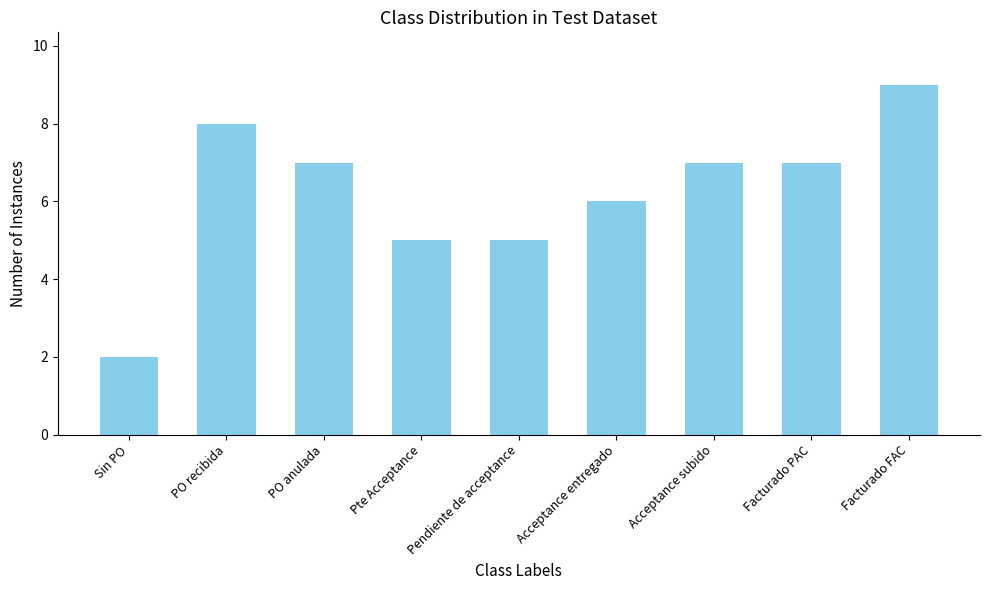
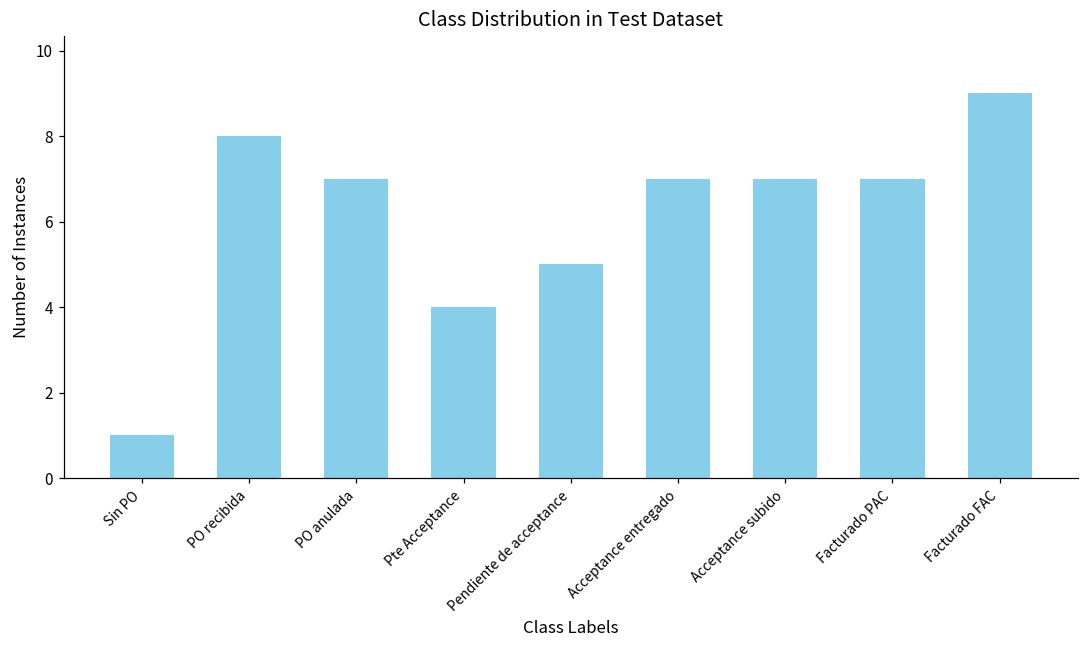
  {
-   "Sin PO": 2,
+   "Sin PO": 1,
    "PO recibida": 8,
    "PO anulada": 7,
-   "Pte Acceptance": 5,
+   "Pte Acceptance": 4,
    "Pendiente de acceptance": 5,
-   "Acceptance entregado": 6,
+   "Acceptance entregado": 7,
    "Acceptance subido": 7,
    "Facturado PAC": 7,
    "Facturado FAC": 9
  }
